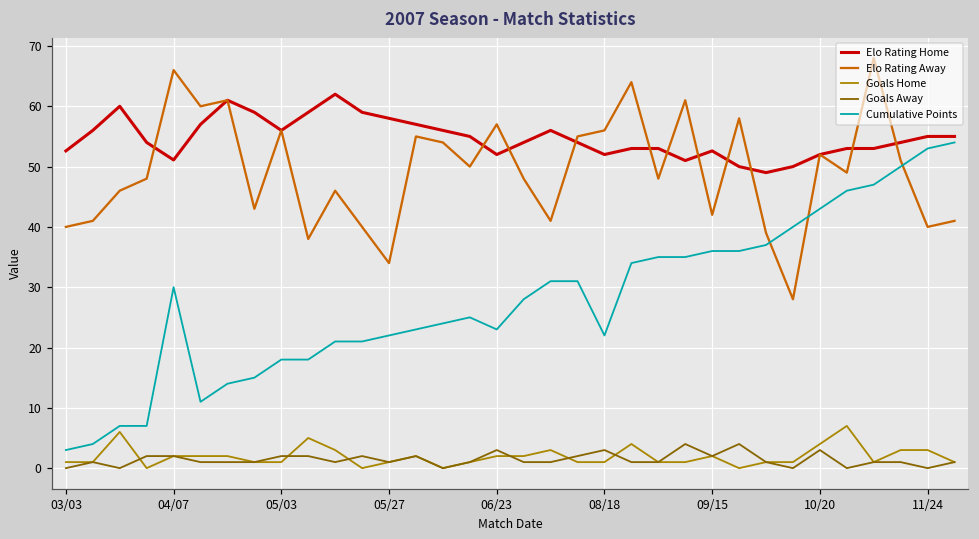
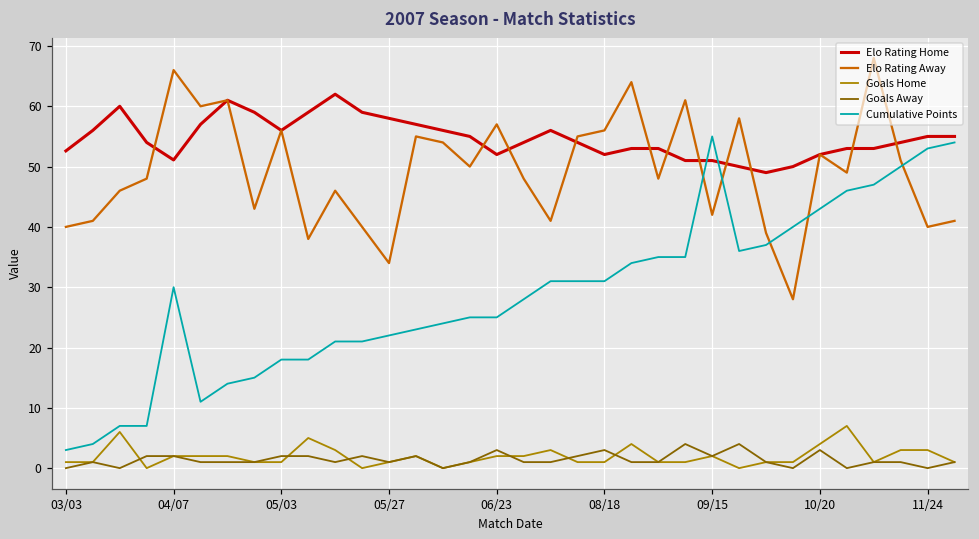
  {
    "Elo Rating Home": {
      "03/03": 53,
      "04/07": 51,
      "05/27": 58,
      "06/23": 52,
      "08/18": 52,
-     "09/15": 53,
+     "09/15": 51,
      "11/24": 55
    },
    "Cumulative Points": {
      "03/03": 3,
      "04/07": 30,
      "05/03": 18,
      "05/27": 22,
-     "06/23": 23,
-     "08/18": 22,
-     "09/15": 36,
+     "06/23": 25,
+     "08/18": 31,
+     "09/15": 55,
      "10/20": 43,
      "11/24": 53
    }
  }
